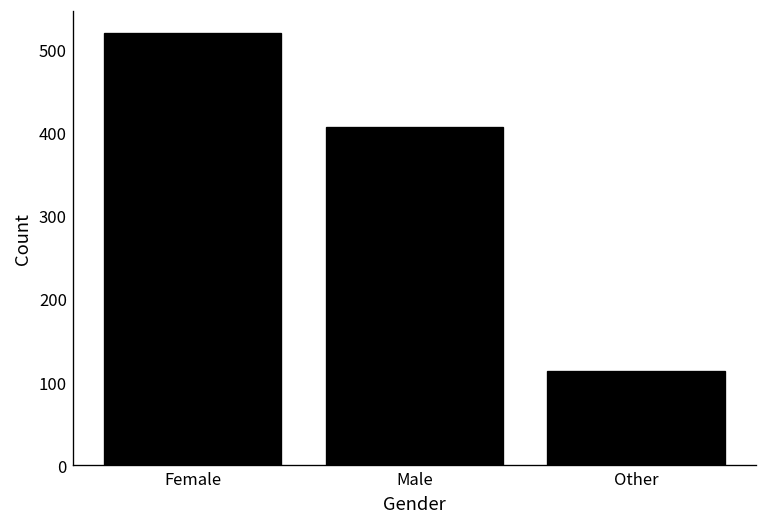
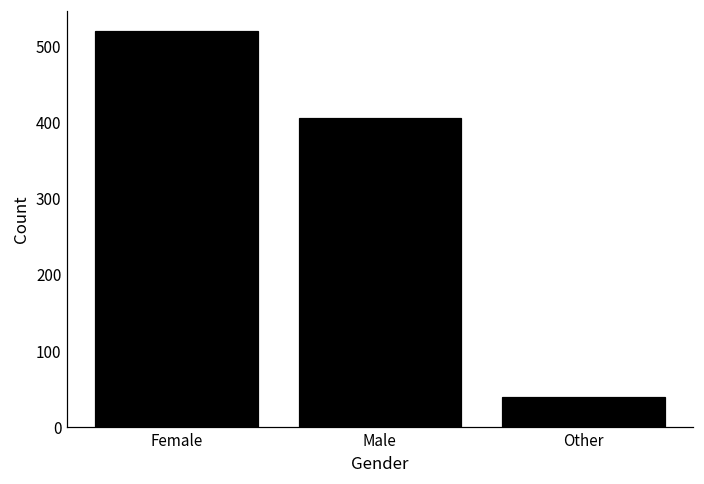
  {
    "Female": 520,
    "Male": 410,
-   "Other": 110
+   "Other": 40
  }
